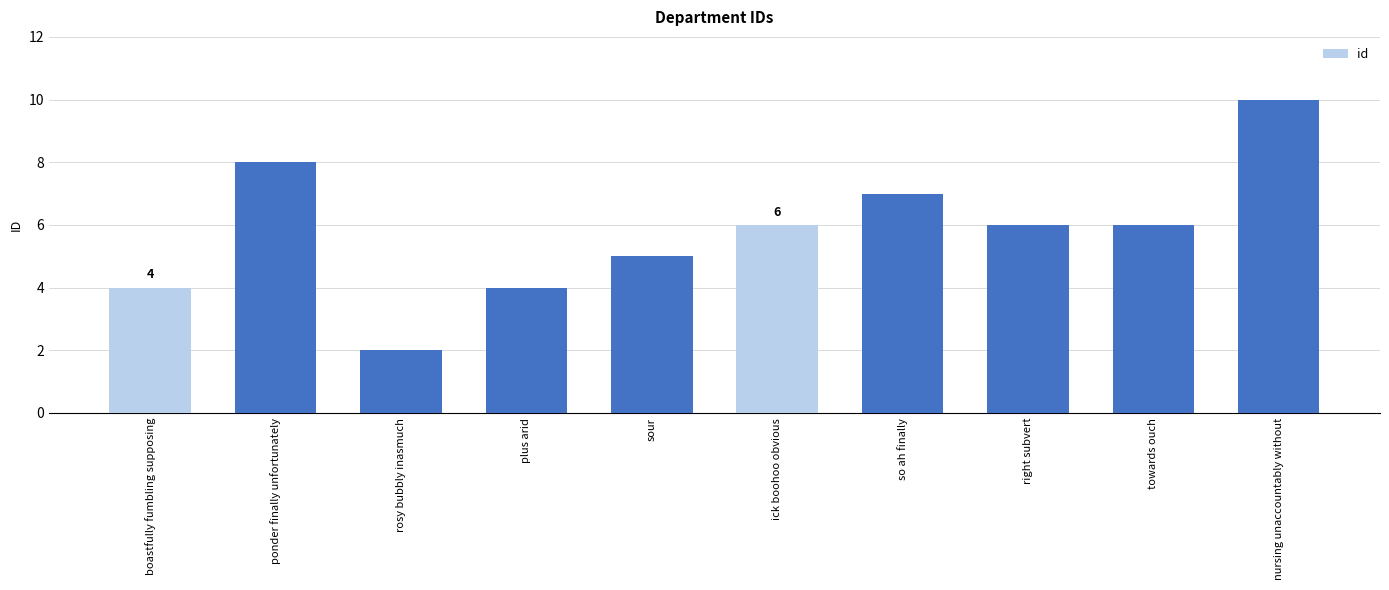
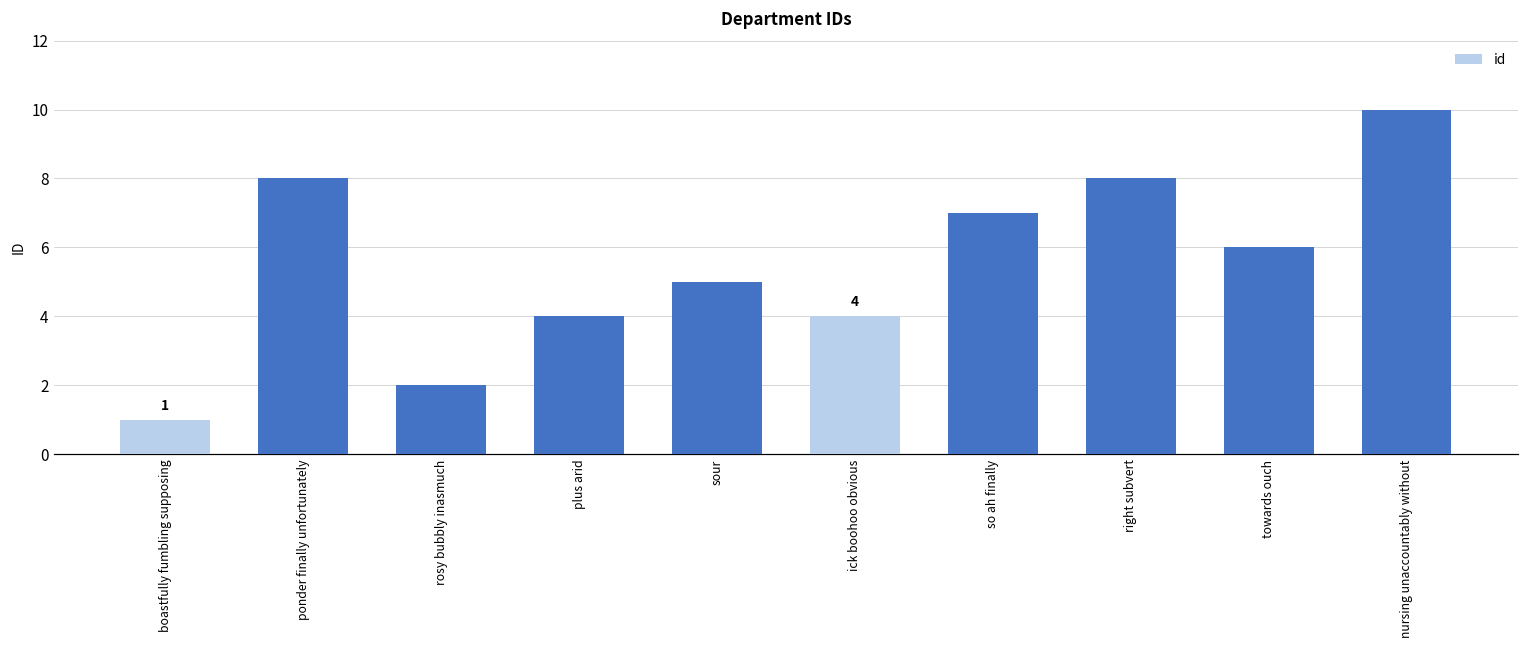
  {
-   "boastfully fumbling supposing": 4,
-   "ick boohoo obvious": 6,
-   "right subvert": 6
+   "boastfully fumbling supposing": 1,
+   "ick boohoo obvious": 4,
+   "right subvert": 8
  }
